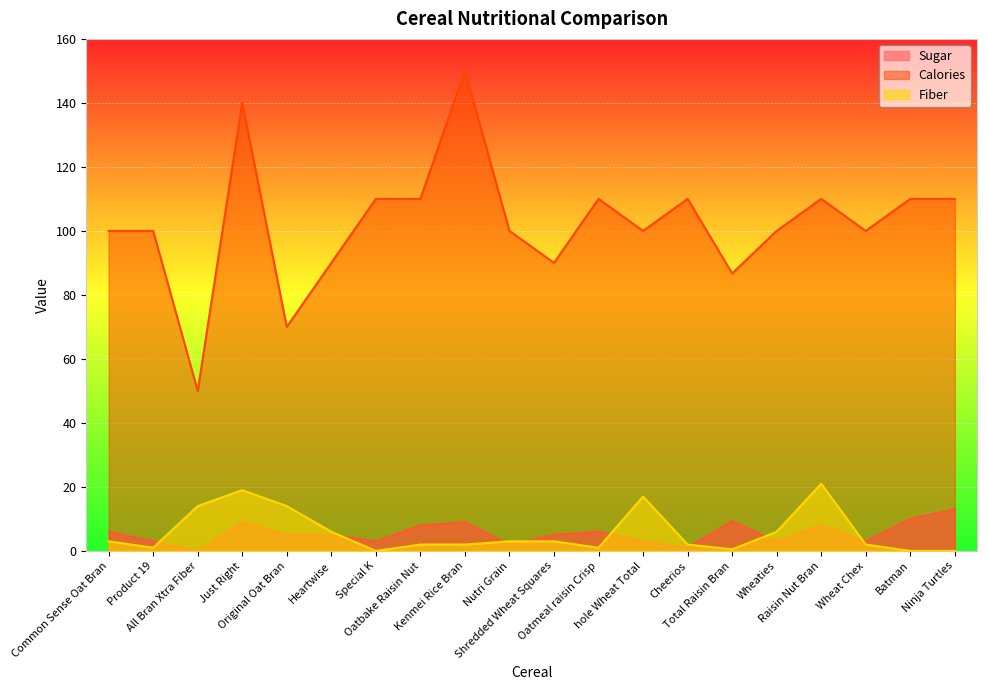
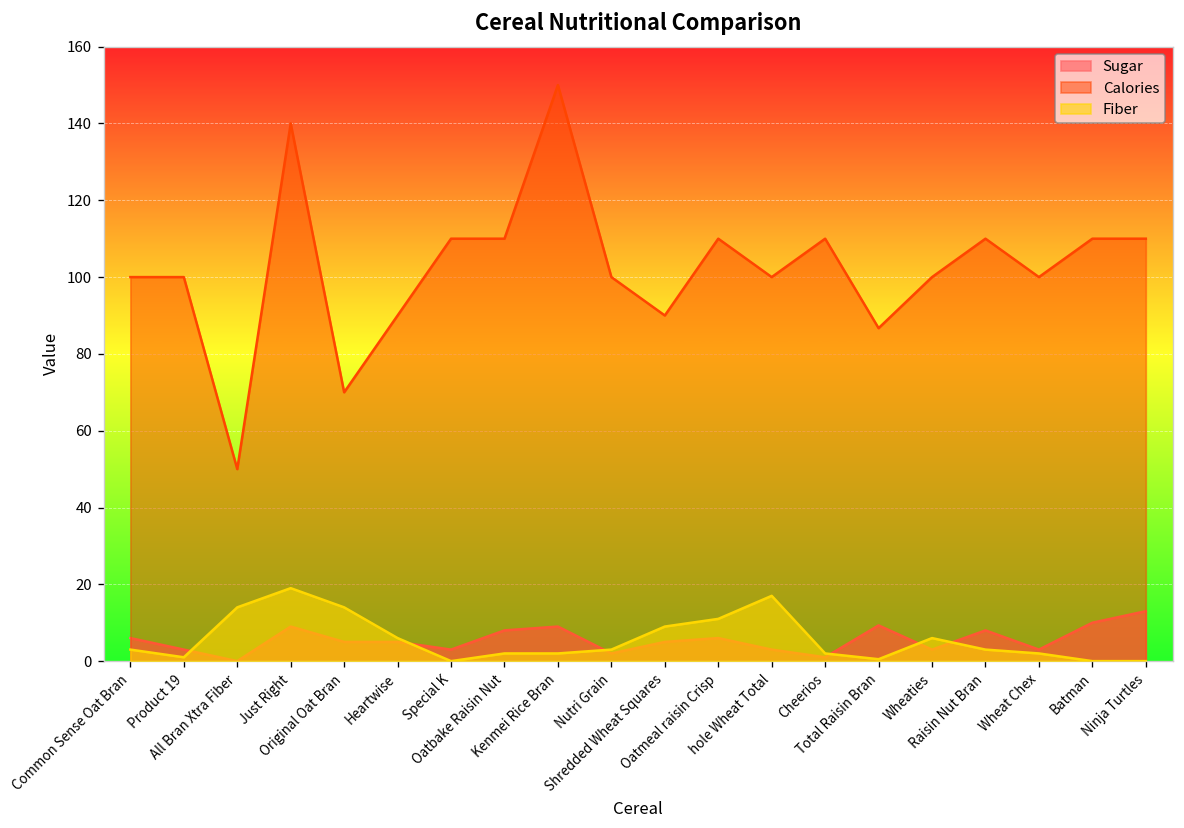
  {
    "Fiber": {
      "Common Sense Oat Bran": 3,
      "Product 19": 1,
      "All Bran Xtra Fiber": 14,
      "Just Right": 19,
      "Original Oat Bran": 14,
      "Heartwise": 6,
      "Special K": 0,
      "Oatbake Raisin Nut": 2,
      "Kenmei Rice Bran": 2,
      "Nutri Grain": 3,
-     "Shredded Wheat Squares": 3,
-     "Oatmeal raisin Crisp": 1,
+     "Shredded Wheat Squares": 9,
+     "Oatmeal raisin Crisp": 11,
      "hole Wheat Total": 17,
      "Cheerios": 2,
      "Total Raisin Bran": 1,
      "Wheaties": 6,
-     "Raisin Nut Bran": 21,
+     "Raisin Nut Bran": 3,
      "Wheat Chex": 2,
      "Batman": 0,
      "Ninja Turtles": 0
    }
  }
